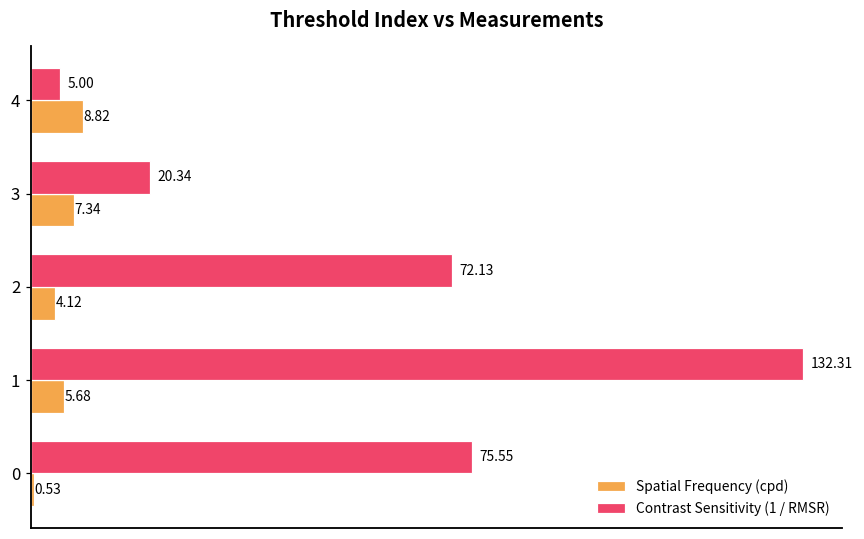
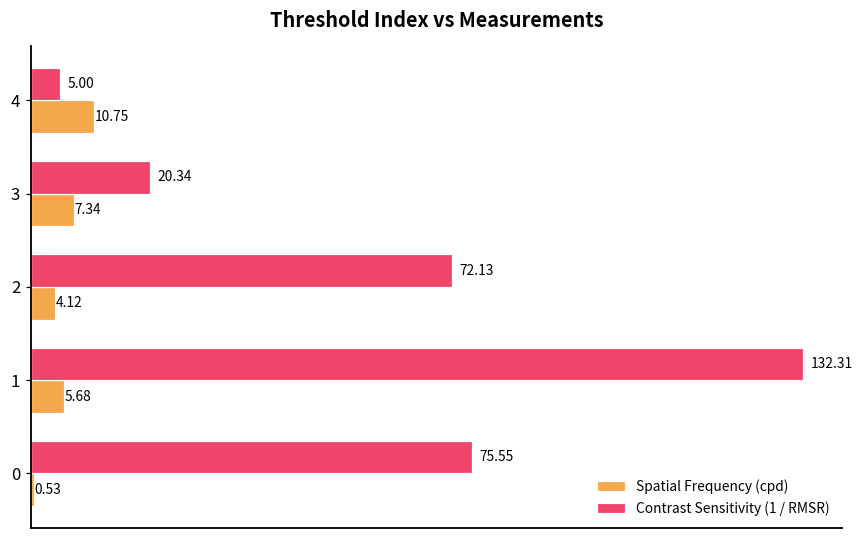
  {
    "Spatial Frequency (cpd)": {
-     "4": 8.82,
+     "4": 10.75,
      "3": 7.34,
      "2": 4.12,
      "1": 5.68,
      "0": 0.53
    },
    "Contrast Sensitivity (1 / RMSR)": {
      "4": 5.00,
      "3": 20.34,
      "2": 72.13,
      "1": 132.31,
      "0": 75.55
    }
  }
